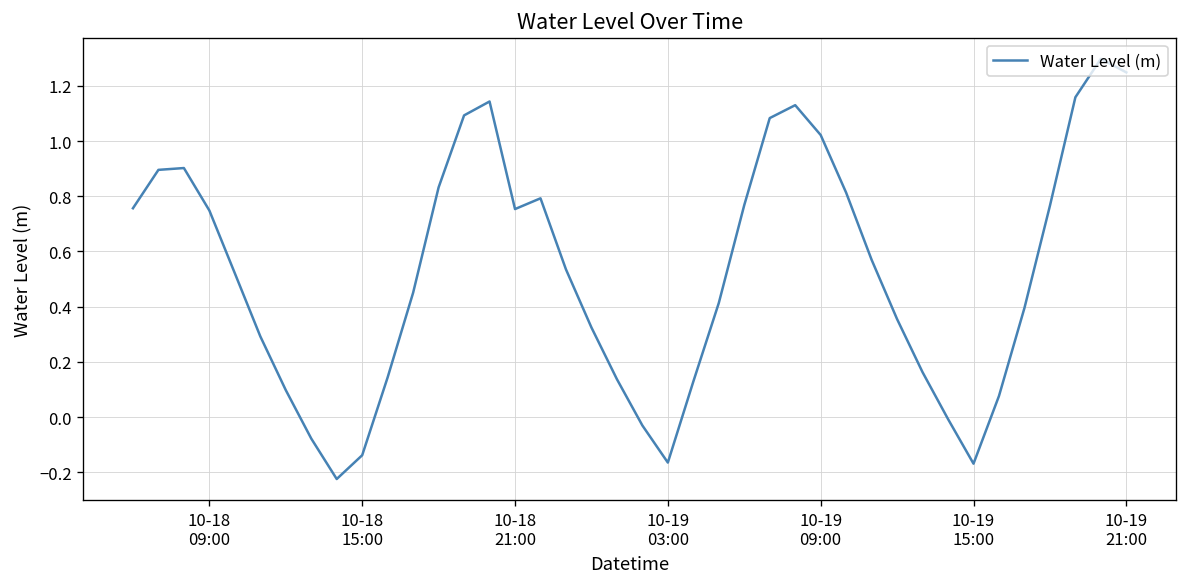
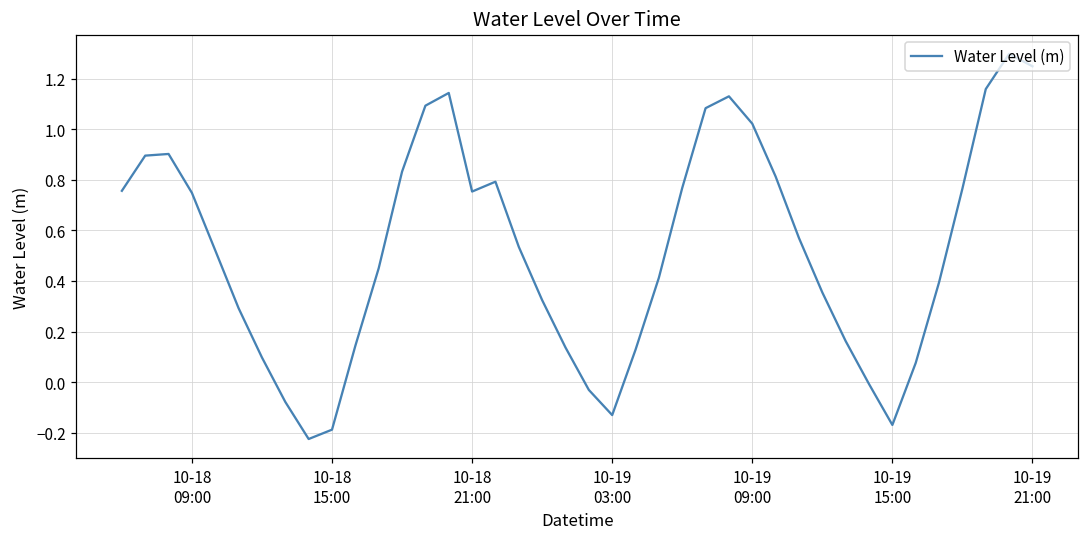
  {
    "10-18 09:00": 0.75,
-   "10-18 15:00": -0.14,
+   "10-18 15:00": -0.19,
    "10-18 21:00": 0.75,
-   "10-19 03:00": -0.17,
+   "10-19 03:00": -0.13,
    "10-19 09:00": 1.02,
    "10-19 15:00": -0.17
  }
